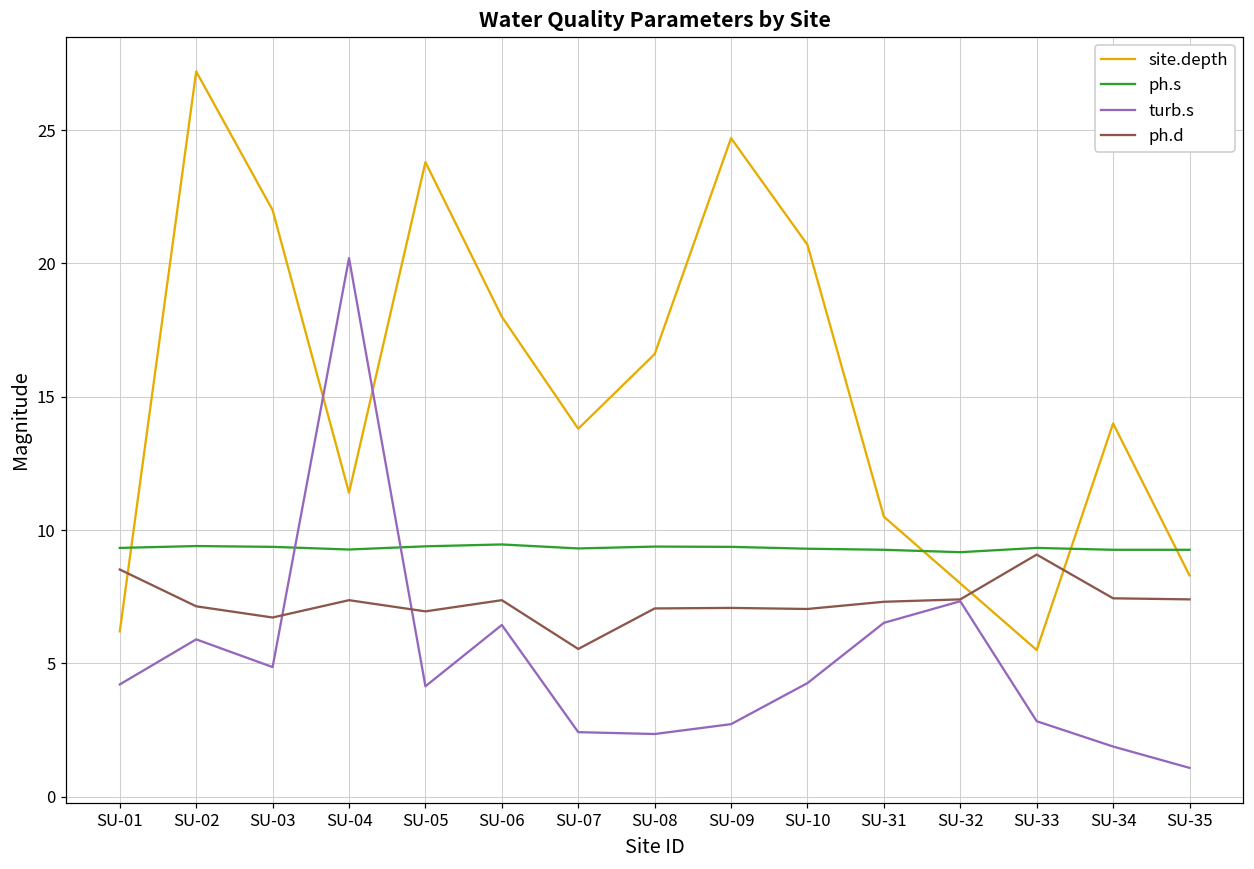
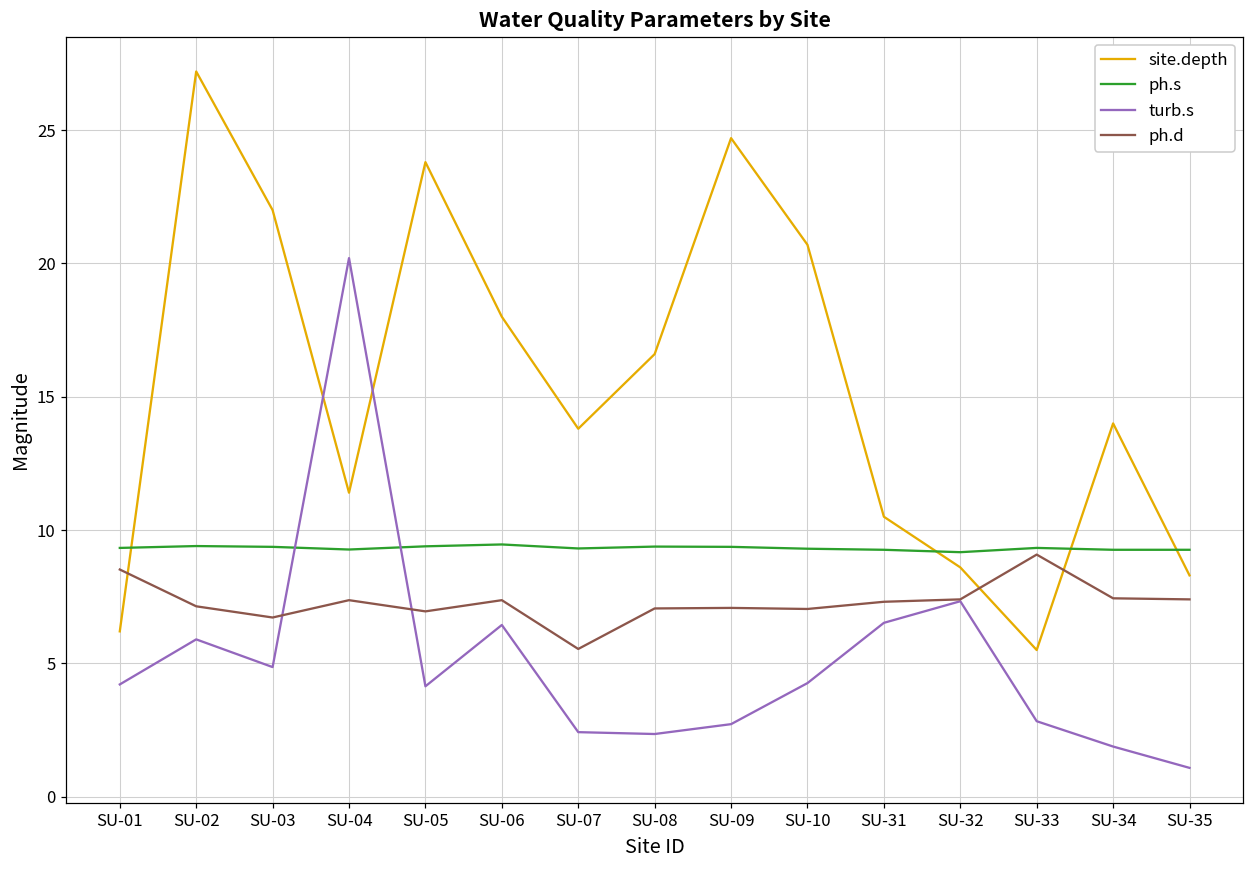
  {
    "site.depth": {
      "SU-01": 6.2,
      "SU-02": 27.2,
      "SU-03": 22.0,
      "SU-04": 11.4,
      "SU-05": 23.8,
      "SU-06": 18.0,
      "SU-07": 13.8,
      "SU-08": 16.6,
      "SU-09": 24.7,
      "SU-10": 20.7,
      "SU-31": 10.5,
-     "SU-32": 8.0,
+     "SU-32": 8.6,
      "SU-33": 5.5,
      "SU-34": 14.0,
      "SU-35": 8.3
    },
    "ph.s": {
      "SU-01": 9.3,
      "SU-02": 9.4,
      "SU-03": 9.4,
      "SU-04": 9.3,
      "SU-05": 9.4,
      "SU-06": 9.5,
      "SU-07": 9.3,
      "SU-08": 9.4,
      "SU-09": 9.4,
      "SU-10": 9.3,
      "SU-31": 9.3,
      "SU-32": 9.2,
      "SU-33": 9.3,
      "SU-34": 9.3,
      "SU-35": 9.3
    },
    "turb.s": {
      "SU-01": 4.2,
      "SU-02": 5.9,
      "SU-03": 4.9,
      "SU-04": 20.2,
      "SU-05": 4.1,
      "SU-06": 6.4,
      "SU-07": 2.4,
      "SU-08": 2.4,
      "SU-09": 2.7,
      "SU-10": 4.3,
      "SU-31": 6.5,
      "SU-33": 2.8,
      "SU-34": 1.9,
      "SU-35": 1.1
    },
    "ph.d": {
      "SU-01": 8.5,
      "SU-02": 7.1,
      "SU-03": 6.7,
      "SU-04": 7.4,
      "SU-05": 7.0,
      "SU-06": 7.4,
      "SU-07": 5.5,
      "SU-08": 7.1,
      "SU-09": 7.1,
      "SU-10": 7.0,
      "SU-31": 7.3,
      "SU-33": 9.1,
      "SU-34": 7.4,
      "SU-35": 7.4
    }
  }
